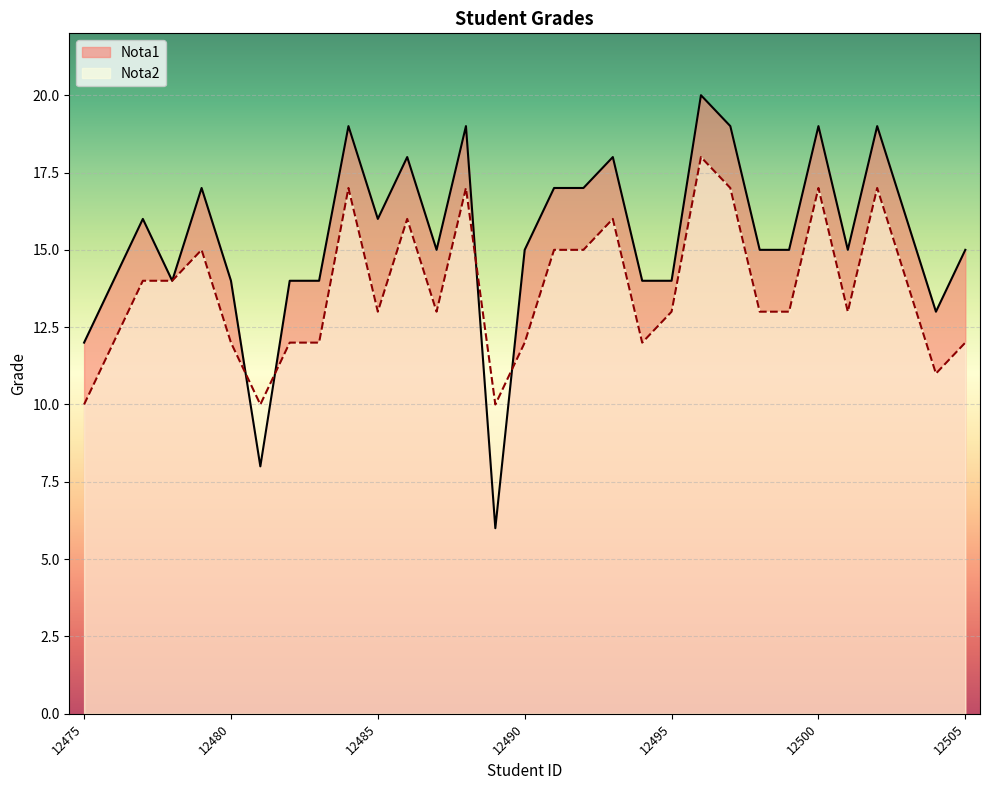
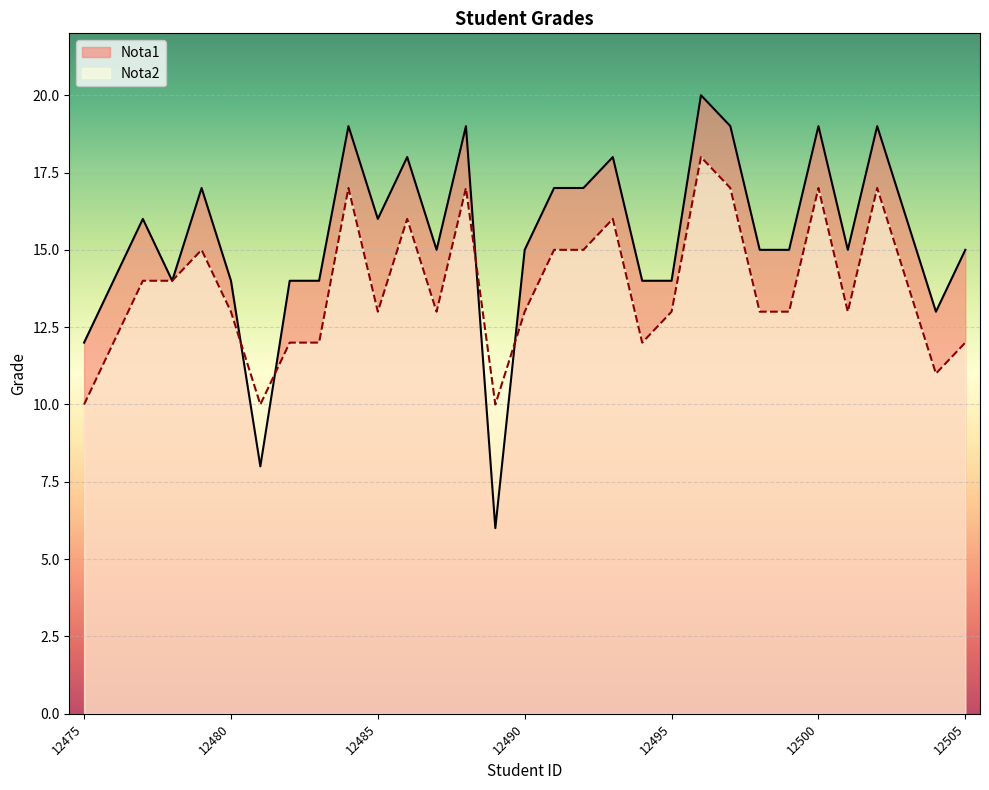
  {
    "Nota1": {
      "12475": 12,
      "12480": 14,
      "12485": 16,
      "12490": 15,
      "12495": 14,
      "12500": 19,
      "12505": 15
    },
    "Nota2": {
      "12475": 10,
-     "12480": 12,
+     "12480": 13,
      "12485": 13,
-     "12490": 12,
+     "12490": 13,
      "12495": 13,
      "12500": 17,
      "12505": 12
    }
  }
